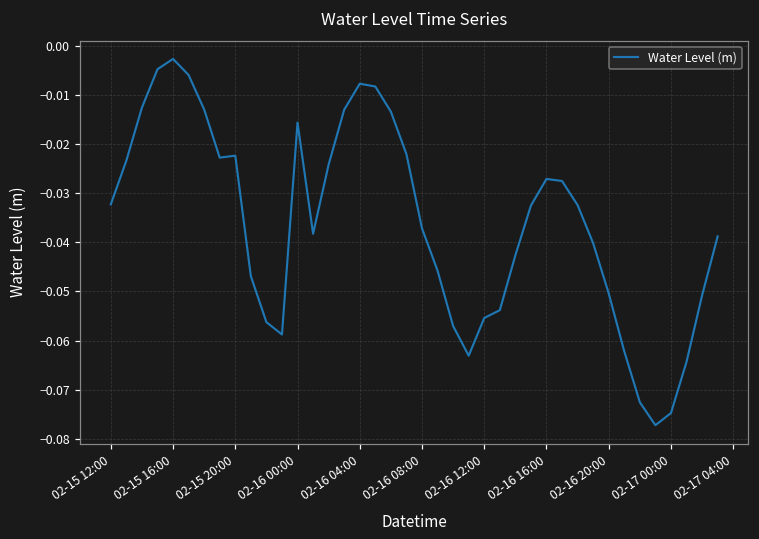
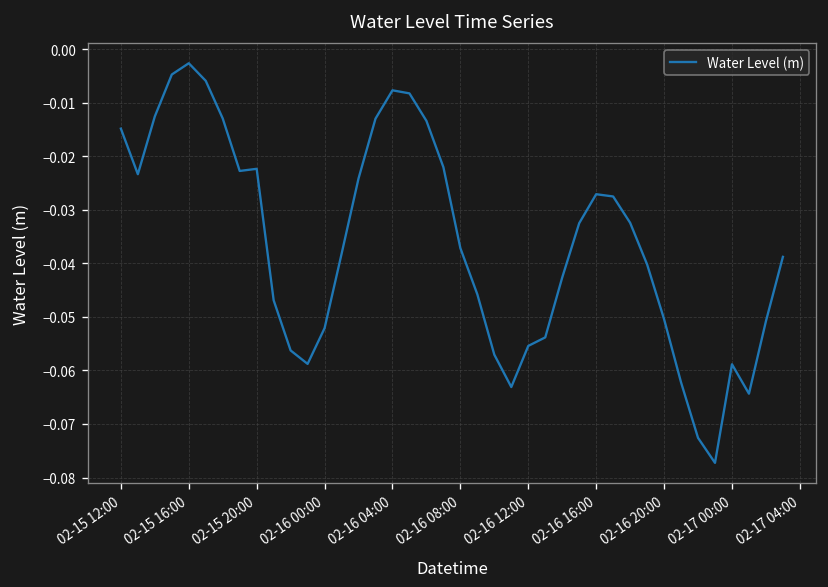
  {
-   "02-15 12:00": -0.032,
+   "02-15 12:00": -0.015,
    "02-15 16:00": -0.003,
    "02-15 20:00": -0.022,
-   "02-16 00:00": -0.016,
+   "02-16 00:00": -0.052,
    "02-16 04:00": -0.008,
    "02-16 08:00": -0.037,
    "02-16 12:00": -0.055,
    "02-16 16:00": -0.027,
    "02-16 20:00": -0.050,
-   "02-17 00:00": -0.075
+   "02-17 00:00": -0.059
  }
